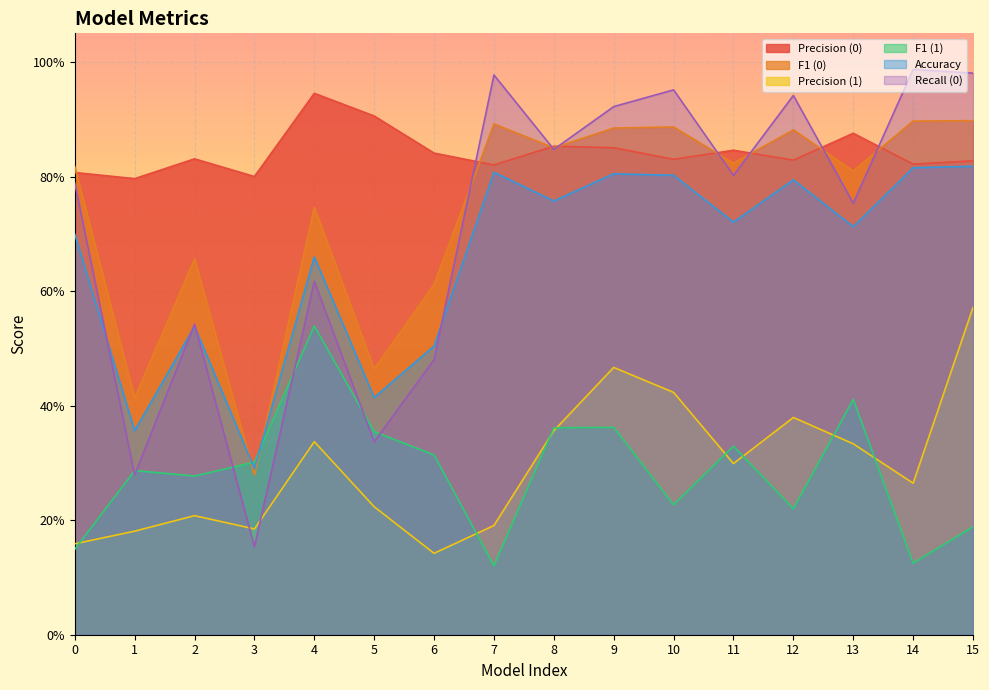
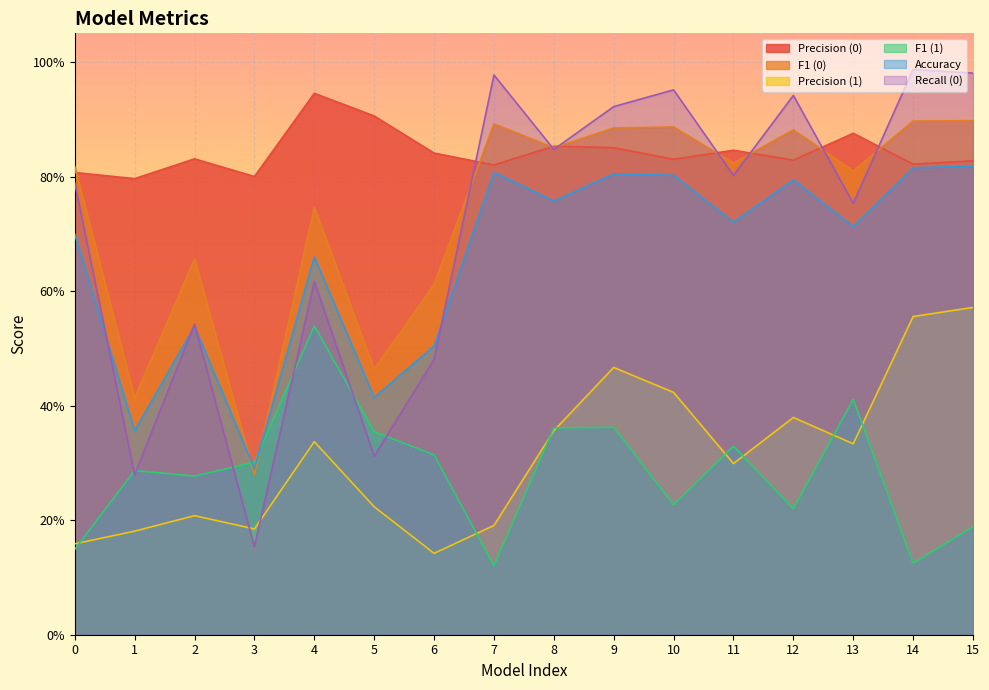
  {
    "Precision (1)": {
      "0": "16%",
      "1": "18%",
      "2": "21%",
      "3": "18%",
      "4": "34%",
      "5": "22%",
      "6": "14%",
      "7": "19%",
      "8": "36%",
      "9": "47%",
      "10": "42%",
      "11": "30%",
      "12": "38%",
      "13": "33%",
-     "14": "26%",
+     "14": "56%",
      "15": "57%"
    },
    "F1 (1)": {
      "0": "15%",
      "1": "29%",
      "2": "28%",
      "3": "30%",
      "4": "54%",
      "5": "35%",
      "6": "31%",
      "7": "12%",
      "8": "36%",
      "9": "36%",
      "10": "23%",
      "11": "33%",
      "12": "22%",
      "13": "41%",
      "14": "13%",
      "15": "19%"
    },
    "Accuracy": {
      "0": "70%",
      "1": "36%",
      "3": "29%",
      "4": "66%",
      "5": "41%",
      "6": "50%",
      "7": "81%",
      "8": "76%",
      "9": "80%",
      "10": "80%",
      "11": "72%",
      "12": "79%",
      "13": "71%",
      "14": "82%",
      "15": "82%"
    },
    "Recall (0)": {
      "0": "79%",
      "1": "28%",
      "3": "15%",
      "4": "62%",
-     "5": "34%",
+     "5": "31%",
      "6": "48%",
      "7": "98%",
      "9": "92%",
      "10": "95%",
      "11": "80%",
      "12": "94%",
      "13": "75%",
      "15": "98%"
    }
  }
